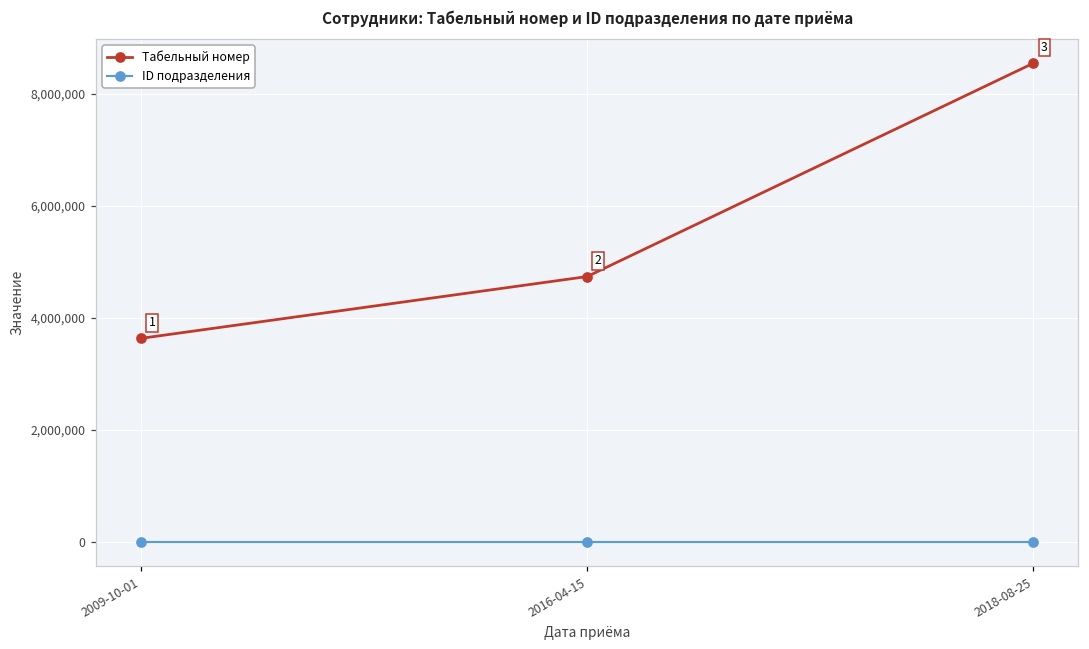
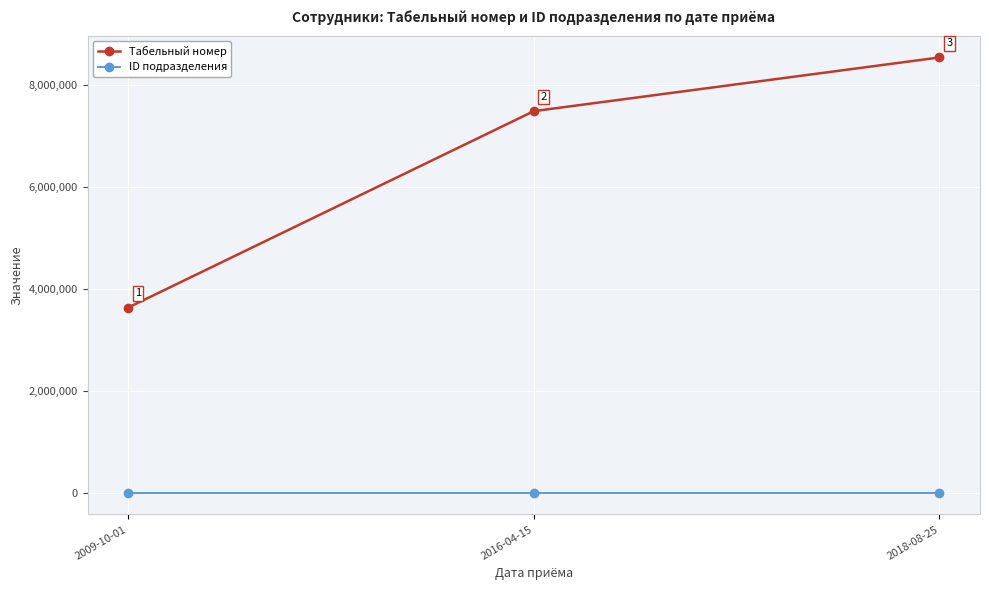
  {
    "Табельный номер": {
-     "2016-04-15": "4,700,000"
+     "2016-04-15": "7,500,000"
    },
    "ID подразделения": {
      "2009-10-01": "0",
      "2016-04-15": "0",
      "2018-08-25": "0"
    }
  }
